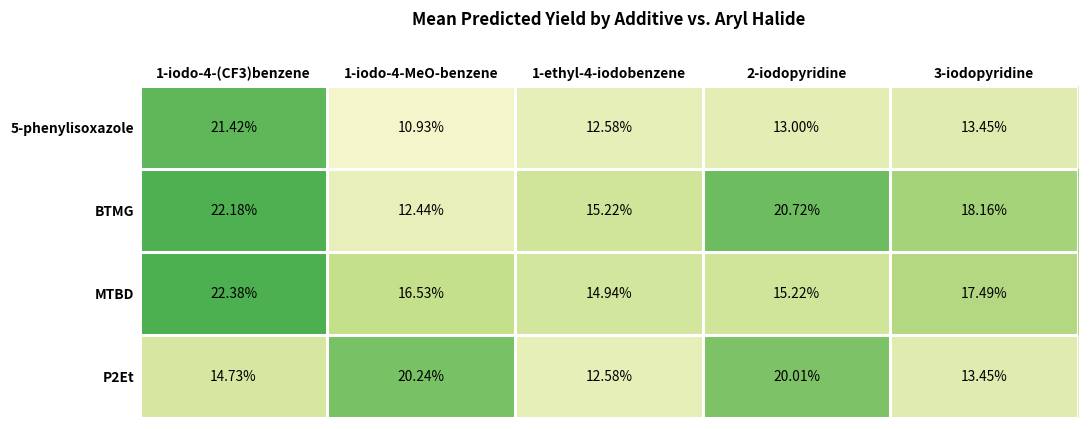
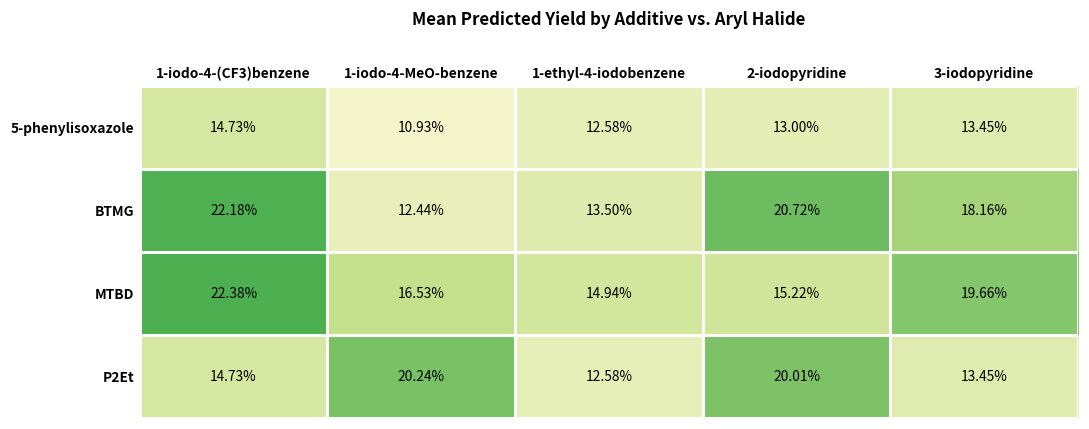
  {
    "5-phenylisoxazole": {
-     "1-iodo-4-(CF3)benzene": "21.42%",
+     "1-iodo-4-(CF3)benzene": "14.73%",
      "1-iodo-4-MeO-benzene": "10.93%",
      "1-ethyl-4-iodobenzene": "12.58%",
      "2-iodopyridine": "13.00%",
      "3-iodopyridine": "13.45%"
    },
    "BTMG": {
      "1-iodo-4-(CF3)benzene": "22.18%",
      "1-iodo-4-MeO-benzene": "12.44%",
-     "1-ethyl-4-iodobenzene": "15.22%",
+     "1-ethyl-4-iodobenzene": "13.50%",
      "2-iodopyridine": "20.72%",
      "3-iodopyridine": "18.16%"
    },
    "MTBD": {
      "1-iodo-4-(CF3)benzene": "22.38%",
      "1-iodo-4-MeO-benzene": "16.53%",
      "1-ethyl-4-iodobenzene": "14.94%",
      "2-iodopyridine": "15.22%",
-     "3-iodopyridine": "17.49%"
+     "3-iodopyridine": "19.66%"
    },
    "P2Et": {
      "1-iodo-4-(CF3)benzene": "14.73%",
      "1-iodo-4-MeO-benzene": "20.24%",
      "1-ethyl-4-iodobenzene": "12.58%",
      "2-iodopyridine": "20.01%",
      "3-iodopyridine": "13.45%"
    }
  }
